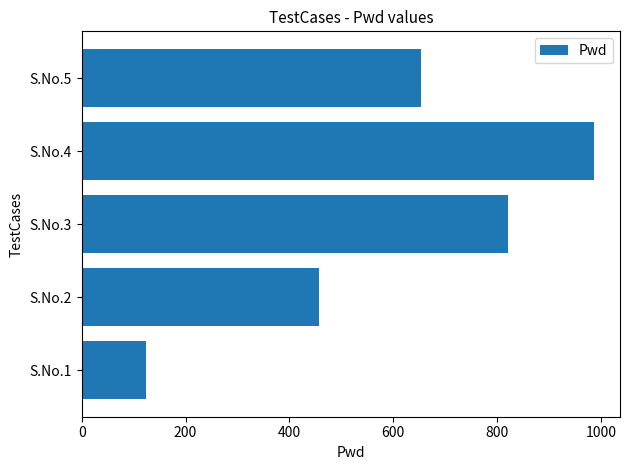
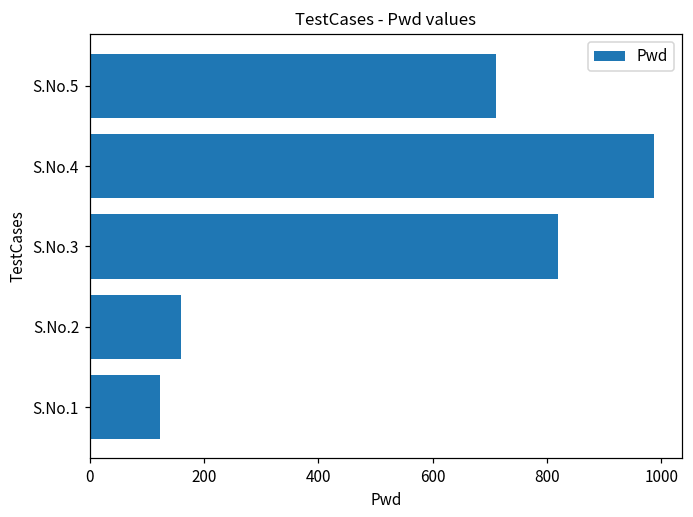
  {
-   "S.No.5": 650,
+   "S.No.5": 710,
    "S.No.4": 990,
    "S.No.3": 820,
-   "S.No.2": 460,
+   "S.No.2": 160,
    "S.No.1": 120
  }
